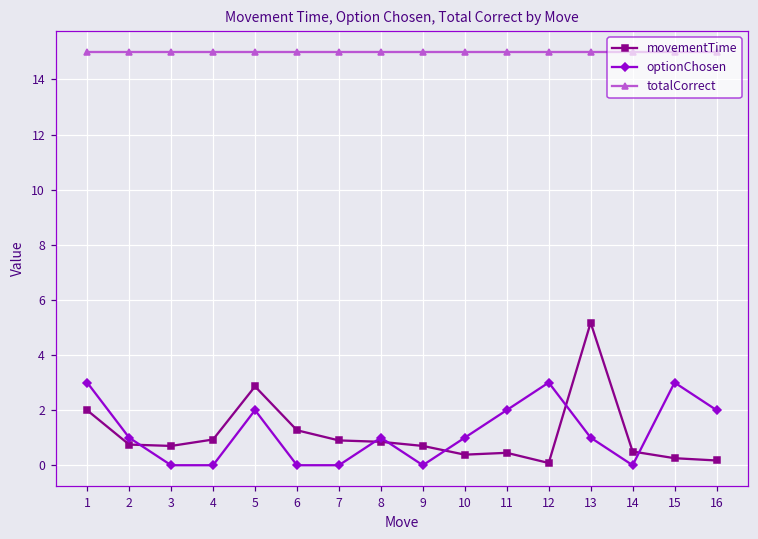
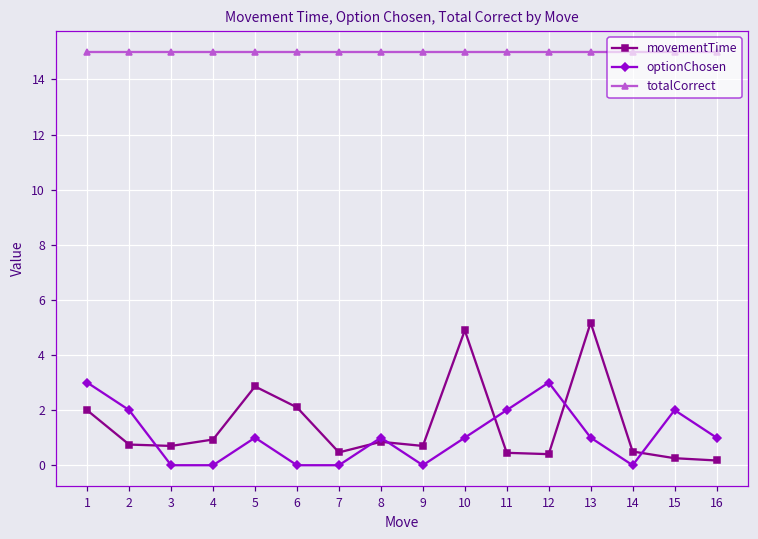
  {
    "movementTime": {
      "1": 2.0,
      "2": 0.7,
      "3": 0.7,
      "4": 0.9,
      "5": 2.9,
-     "6": 1.3,
-     "7": 0.9,
+     "6": 2.1,
+     "7": 0.5,
      "8": 0.8,
      "9": 0.7,
-     "10": 0.4,
+     "10": 4.9,
      "11": 0.5,
-     "12": 0.1,
+     "12": 0.4,
      "13": 5.2,
      "14": 0.5,
      "15": 0.3,
      "16": 0.2
    },
    "optionChosen": {
      "1": 3,
-     "2": 1,
+     "2": 2,
      "3": 0,
      "4": 0,
-     "5": 2,
+     "5": 1,
      "6": 0,
      "7": 0,
      "8": 1,
      "9": 0,
      "10": 1,
      "11": 2,
      "12": 3,
      "13": 1,
      "14": 0,
-     "15": 3,
-     "16": 2
+     "15": 2,
+     "16": 1
    },
    "totalCorrect": {
      "1": 15.0,
      "2": 15.0,
      "3": 15.0,
      "4": 15.0,
      "5": 15.0,
      "6": 15.0,
      "7": 15.0,
      "8": 15.0,
      "9": 15.0,
      "10": 15.0,
      "11": 15.0,
      "12": 15.0,
      "13": 15.0
    }
  }
